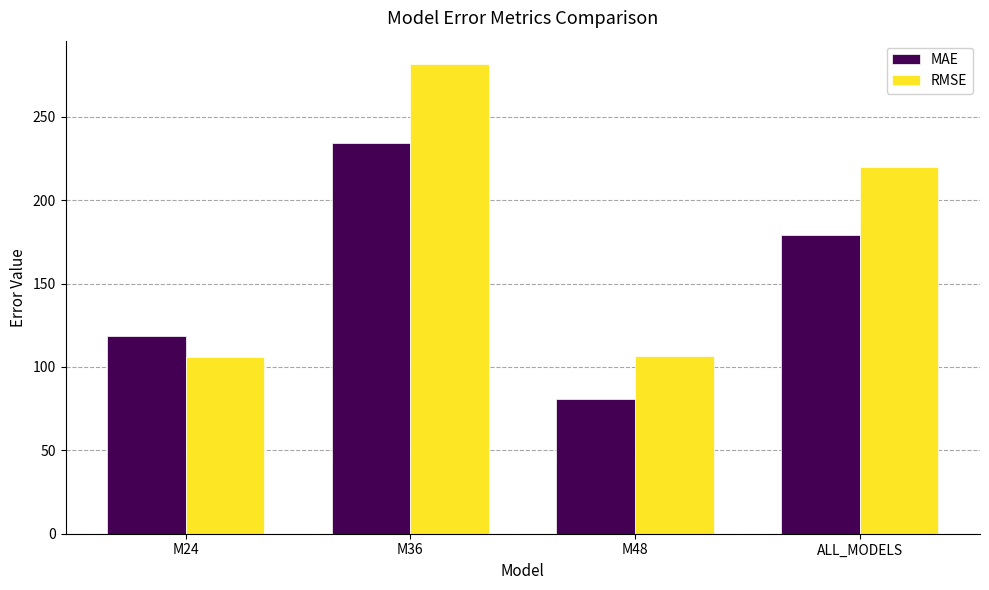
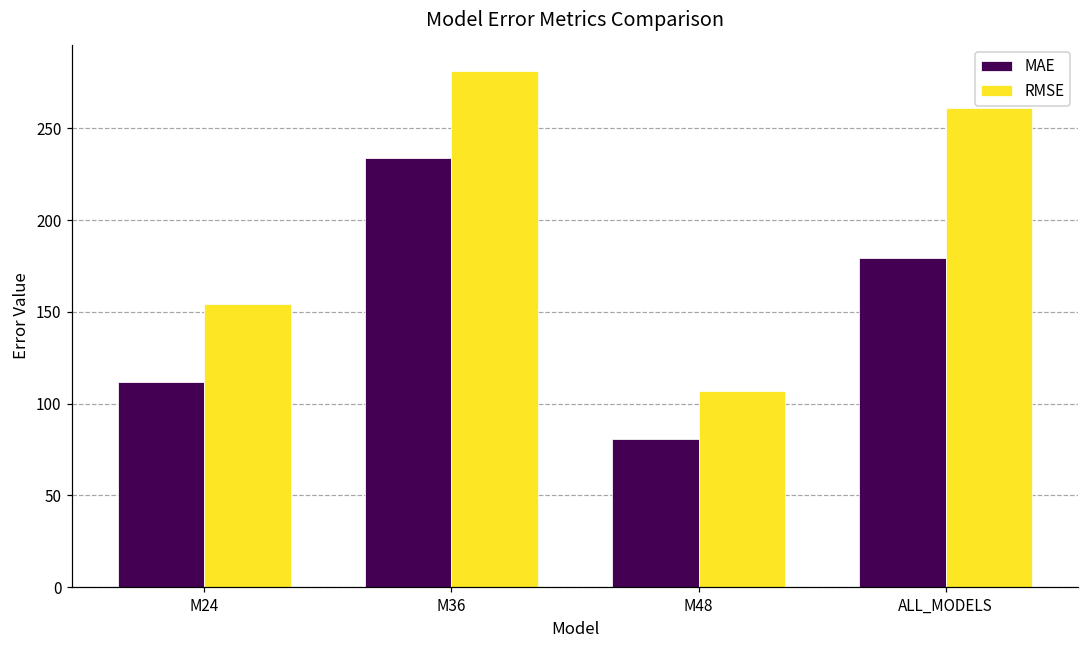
  {
    "MAE": {
-     "M24": 119,
+     "M24": 112,
      "M36": 234,
      "M48": 81,
      "ALL_MODELS": 179
    },
    "RMSE": {
-     "M24": 106,
+     "M24": 154,
      "M36": 282,
      "M48": 107,
-     "ALL_MODELS": 220
+     "ALL_MODELS": 261
    }
  }
